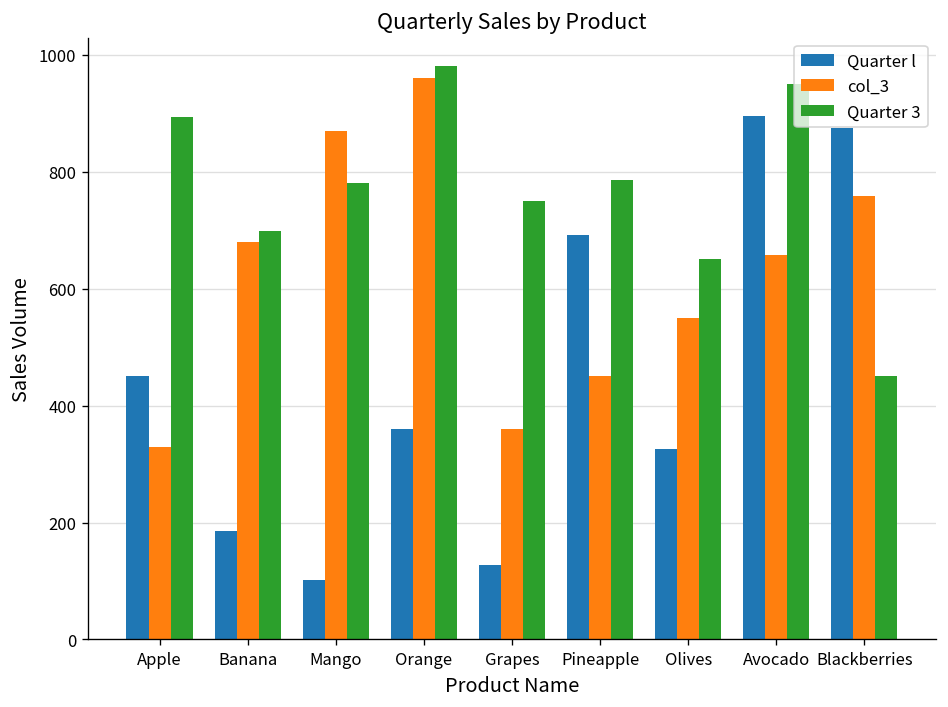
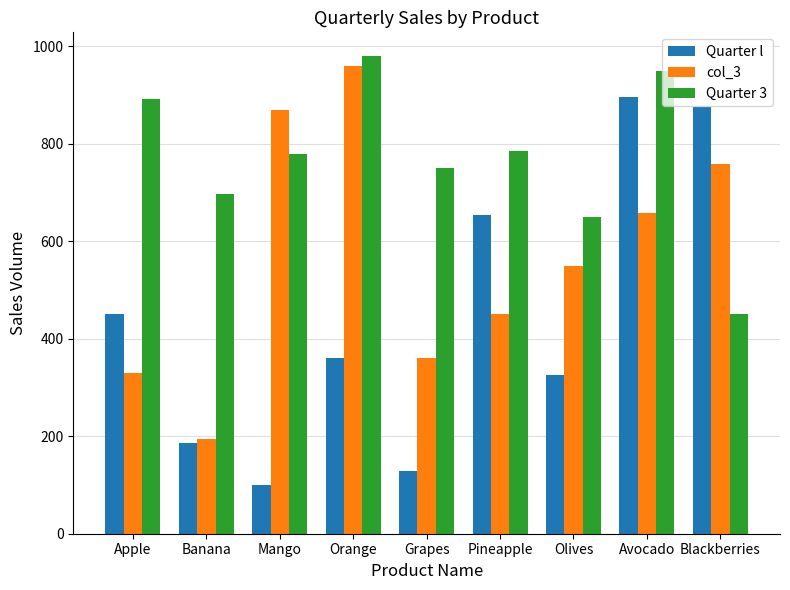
  {
    "Quarter l": {
      "Apple": 450,
      "Banana": 190,
      "Mango": 100,
      "Orange": 360,
      "Grapes": 130,
-     "Pineapple": 690,
+     "Pineapple": 650,
      "Olives": 330,
      "Avocado": 900,
      "Blackberries": 880
    },
    "col_3": {
      "Apple": 330,
-     "Banana": 680,
+     "Banana": 200,
      "Mango": 870,
      "Orange": 960,
      "Grapes": 360,
      "Pineapple": 450,
      "Olives": 550,
      "Avocado": 660,
      "Blackberries": 760
    },
    "Quarter 3": {
      "Apple": 890,
      "Banana": 700,
      "Mango": 780,
      "Orange": 980,
      "Grapes": 750,
      "Pineapple": 790,
      "Olives": 650,
      "Blackberries": 450
    }
  }
